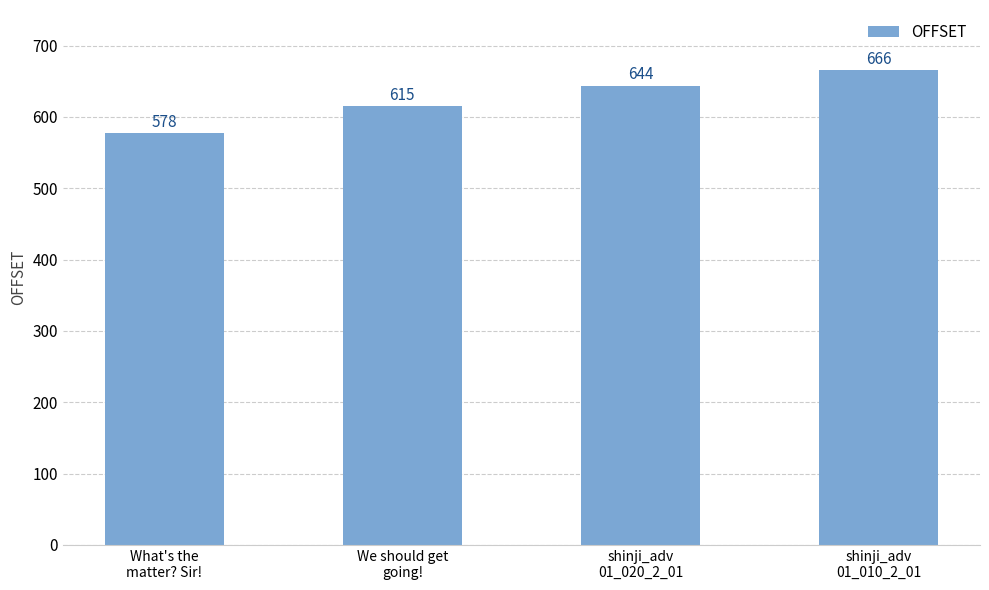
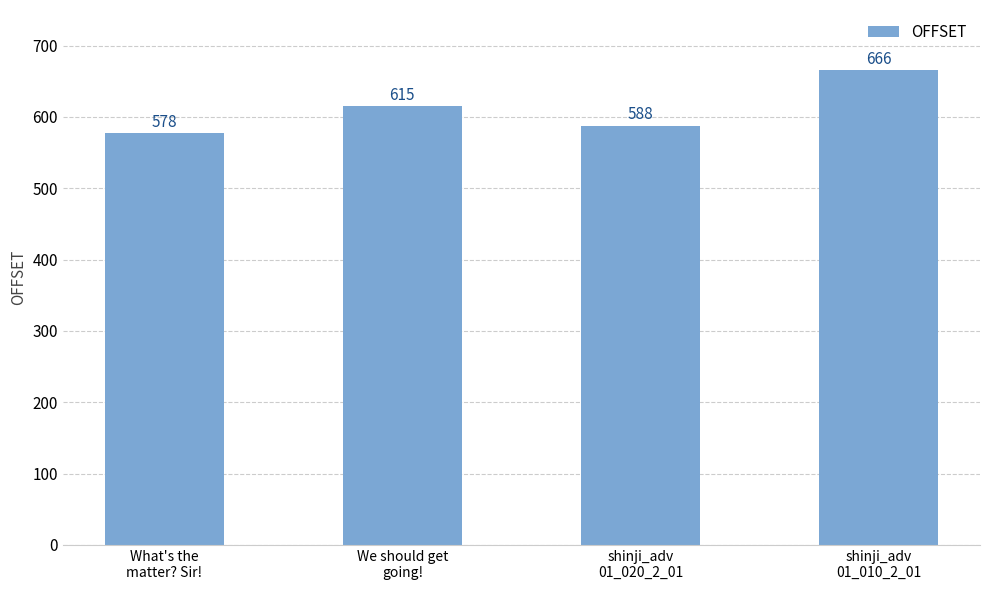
  {
    "What's the matter? Sir!": 578,
    "We should get going!": 615,
-   "shinji_adv 01_020_2_01": 644,
+   "shinji_adv 01_020_2_01": 588,
    "shinji_adv 01_010_2_01": 666
  }
